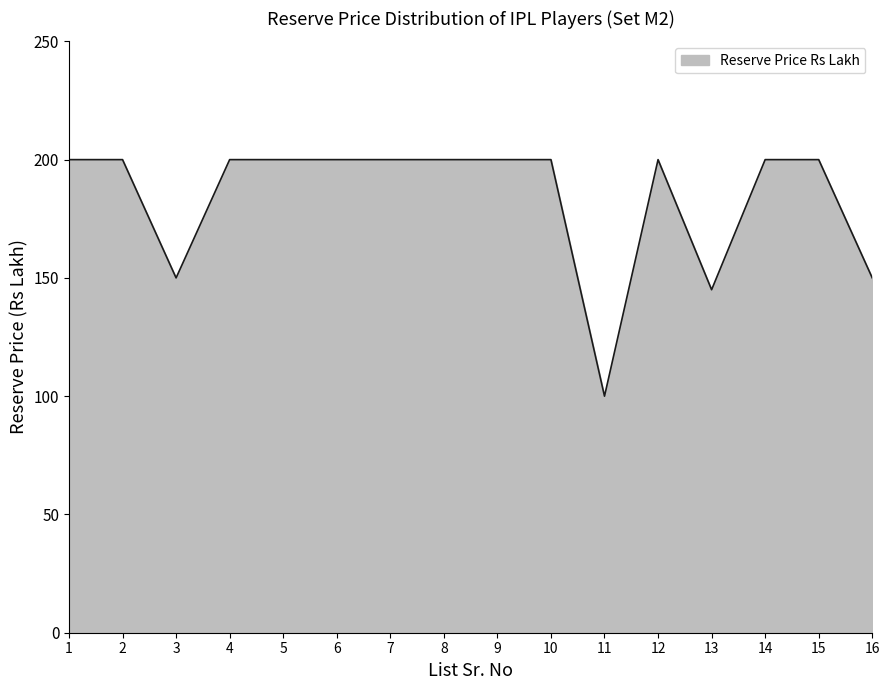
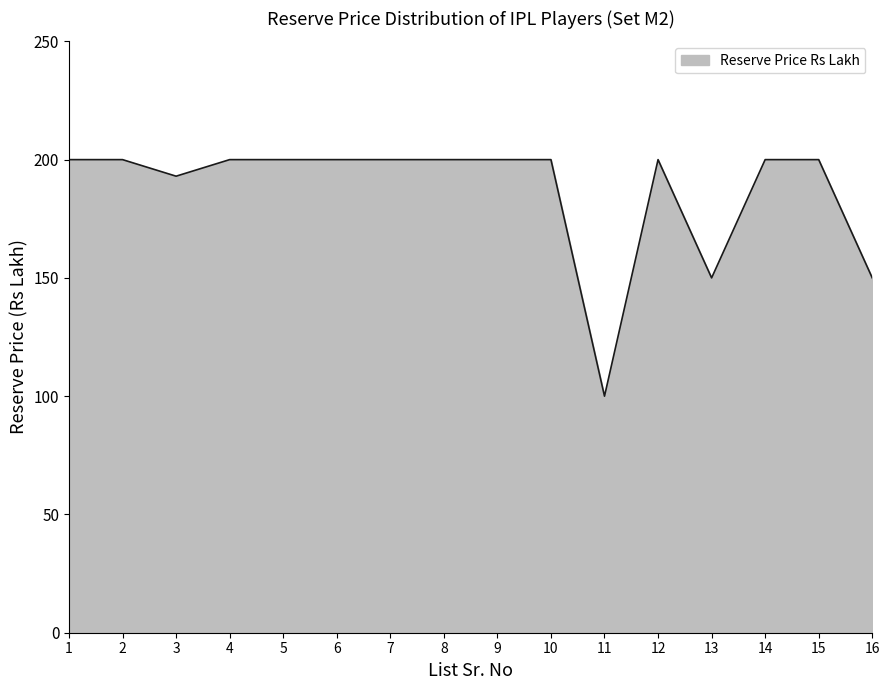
  {
    "1": 200,
    "2": 200,
-   "3": 150,
+   "3": 193,
    "4": 200,
    "5": 200,
    "6": 200,
    "7": 200,
    "8": 200,
    "9": 200,
    "10": 200,
    "11": 100,
    "12": 200,
-   "13": 145,
+   "13": 150,
    "14": 200,
    "15": 200,
    "16": 150
  }
